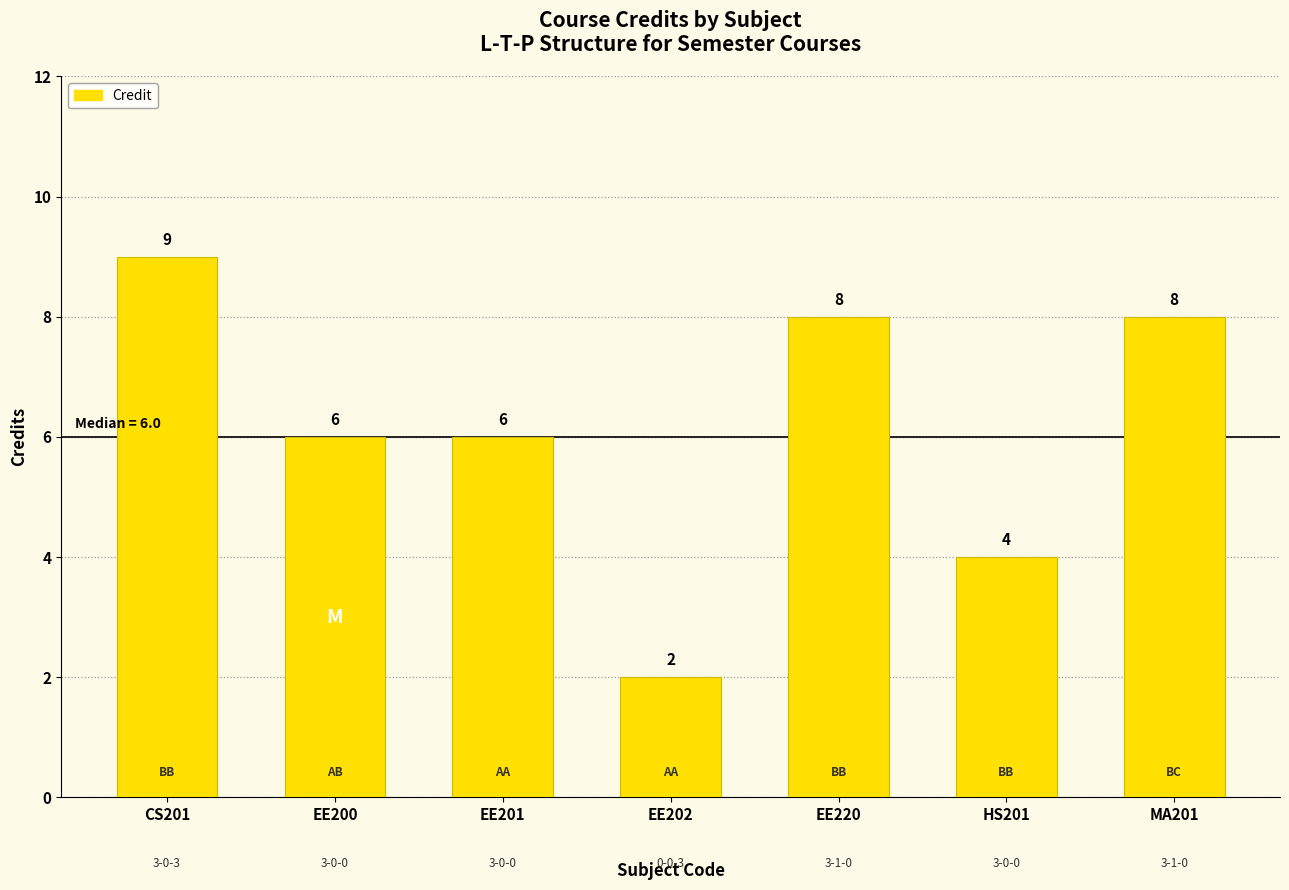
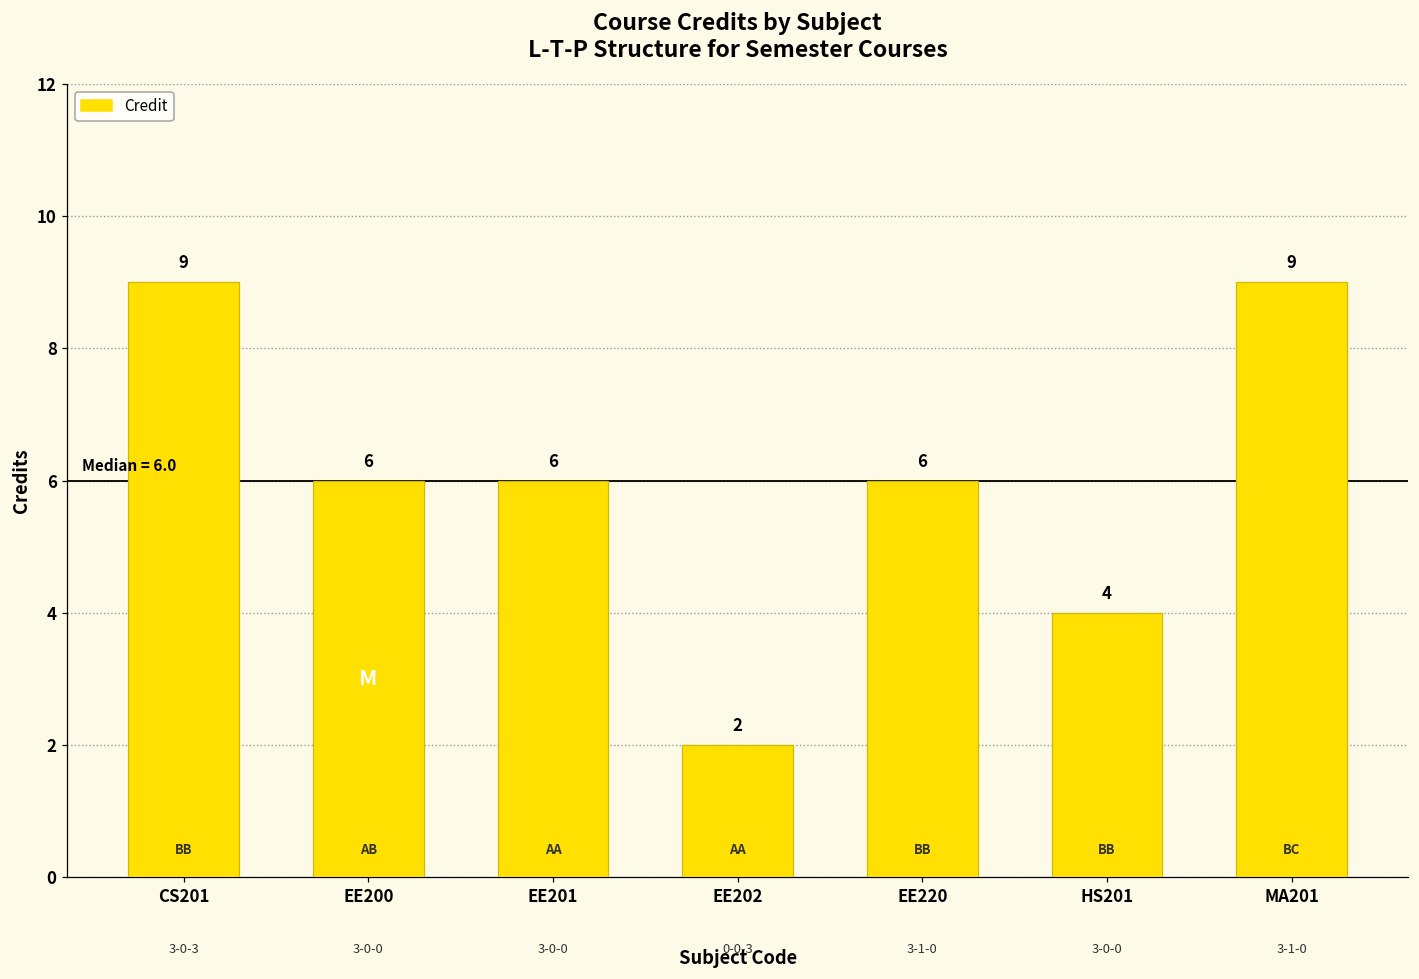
  {
    "CS201": 9,
    "EE200": 6,
    "EE201": 6,
    "EE202": 2,
-   "EE220": 8,
+   "EE220": 6,
    "HS201": 4,
-   "MA201": 8
+   "MA201": 9
  }
